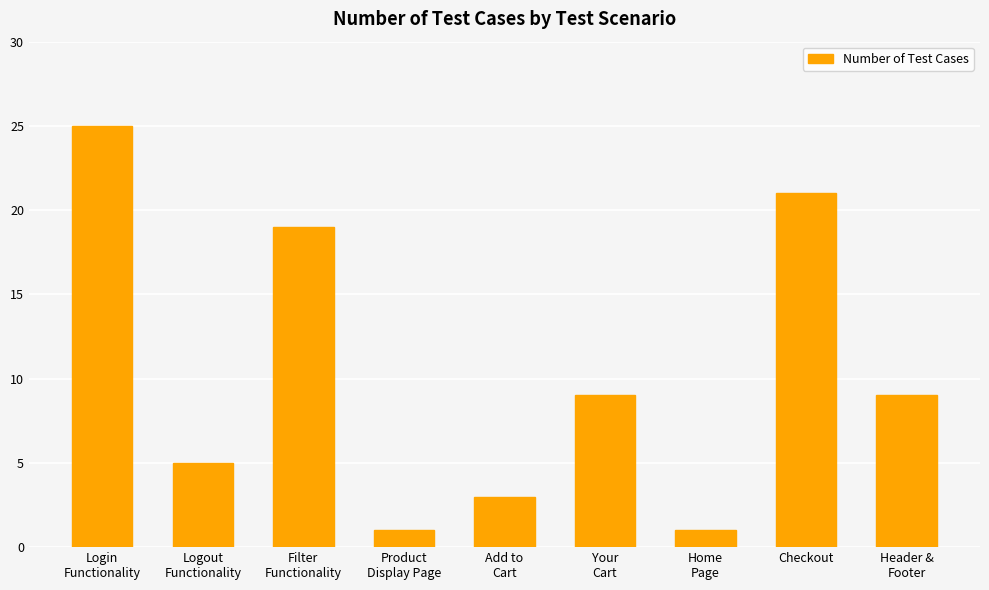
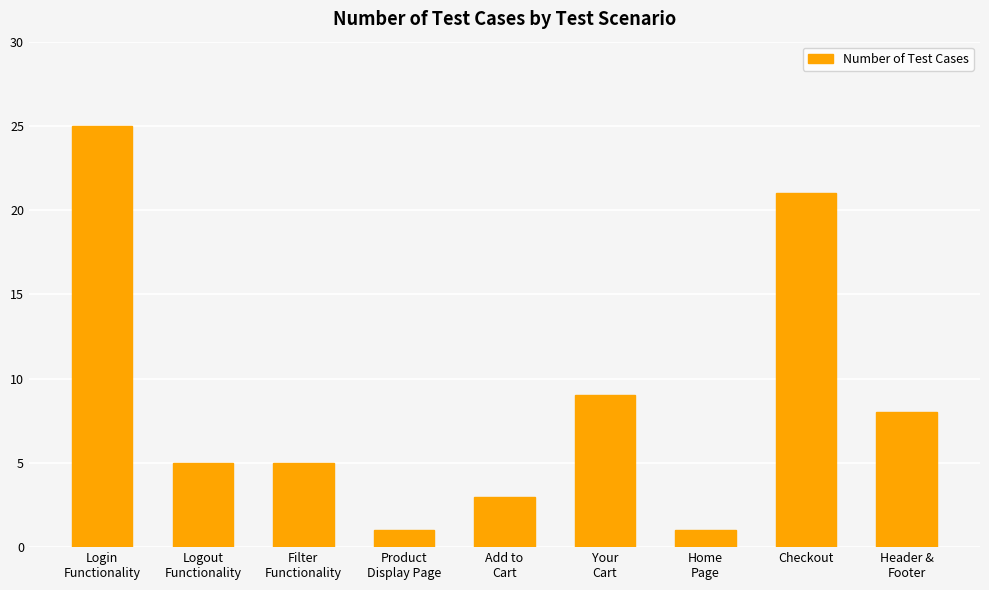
  {
    "Login Functionality": 25,
    "Logout Functionality": 5,
-   "Filter Functionality": 19,
+   "Filter Functionality": 5,
    "Product Display Page": 1,
    "Add to Cart": 3,
    "Your Cart": 9,
    "Home Page": 1,
    "Checkout": 21,
-   "Header & Footer": 9
+   "Header & Footer": 8
  }
